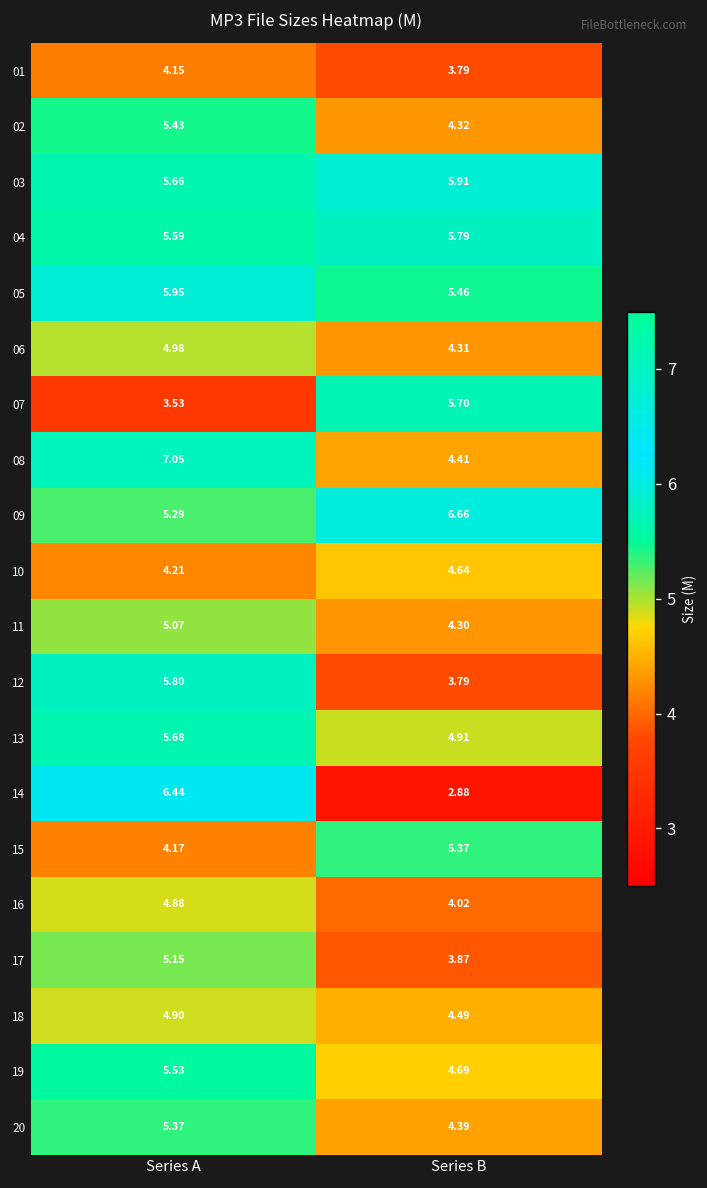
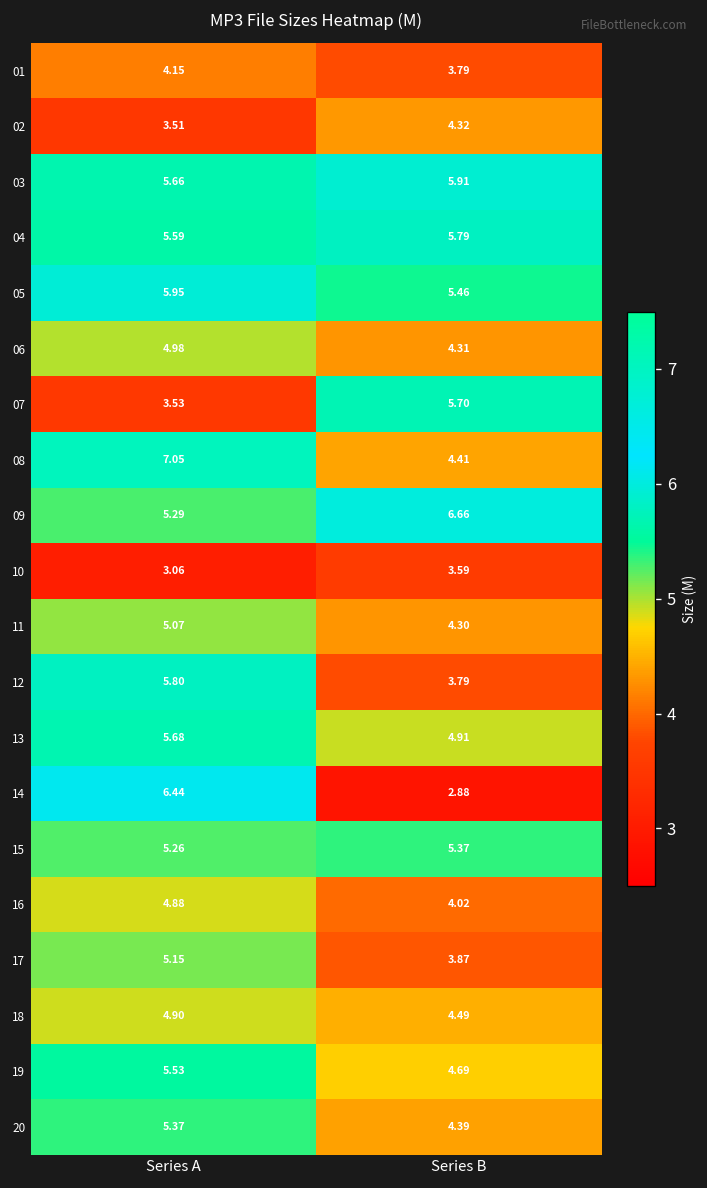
  {
    "01": {
      "Series A": 4.15,
      "Series B": 3.79
    },
    "02": {
-     "Series A": 5.43,
+     "Series A": 3.51,
      "Series B": 4.32
    },
    "03": {
      "Series A": 5.66,
      "Series B": 5.91
    },
    "04": {
      "Series A": 5.59,
      "Series B": 5.79
    },
    "05": {
      "Series A": 5.95,
      "Series B": 5.46
    },
    "06": {
      "Series A": 4.98,
      "Series B": 4.31
    },
    "07": {
      "Series A": 3.53,
      "Series B": 5.70
    },
    "08": {
      "Series A": 7.05,
      "Series B": 4.41
    },
    "09": {
      "Series A": 5.29,
      "Series B": 6.66
    },
    "10": {
-     "Series A": 4.21,
-     "Series B": 4.64
+     "Series A": 3.06,
+     "Series B": 3.59
    },
    "11": {
      "Series A": 5.07,
      "Series B": 4.30
    },
    "12": {
      "Series A": 5.80,
      "Series B": 3.79
    },
    "13": {
      "Series A": 5.68,
      "Series B": 4.91
    },
    "14": {
      "Series A": 6.44,
      "Series B": 2.88
    },
    "15": {
-     "Series A": 4.17,
+     "Series A": 5.26,
      "Series B": 5.37
    },
    "16": {
      "Series A": 4.88,
      "Series B": 4.02
    },
    "17": {
      "Series A": 5.15,
      "Series B": 3.87
    },
    "18": {
      "Series A": 4.90,
      "Series B": 4.49
    },
    "19": {
      "Series A": 5.53,
      "Series B": 4.69
    },
    "20": {
      "Series A": 5.37,
      "Series B": 4.39
    }
  }
